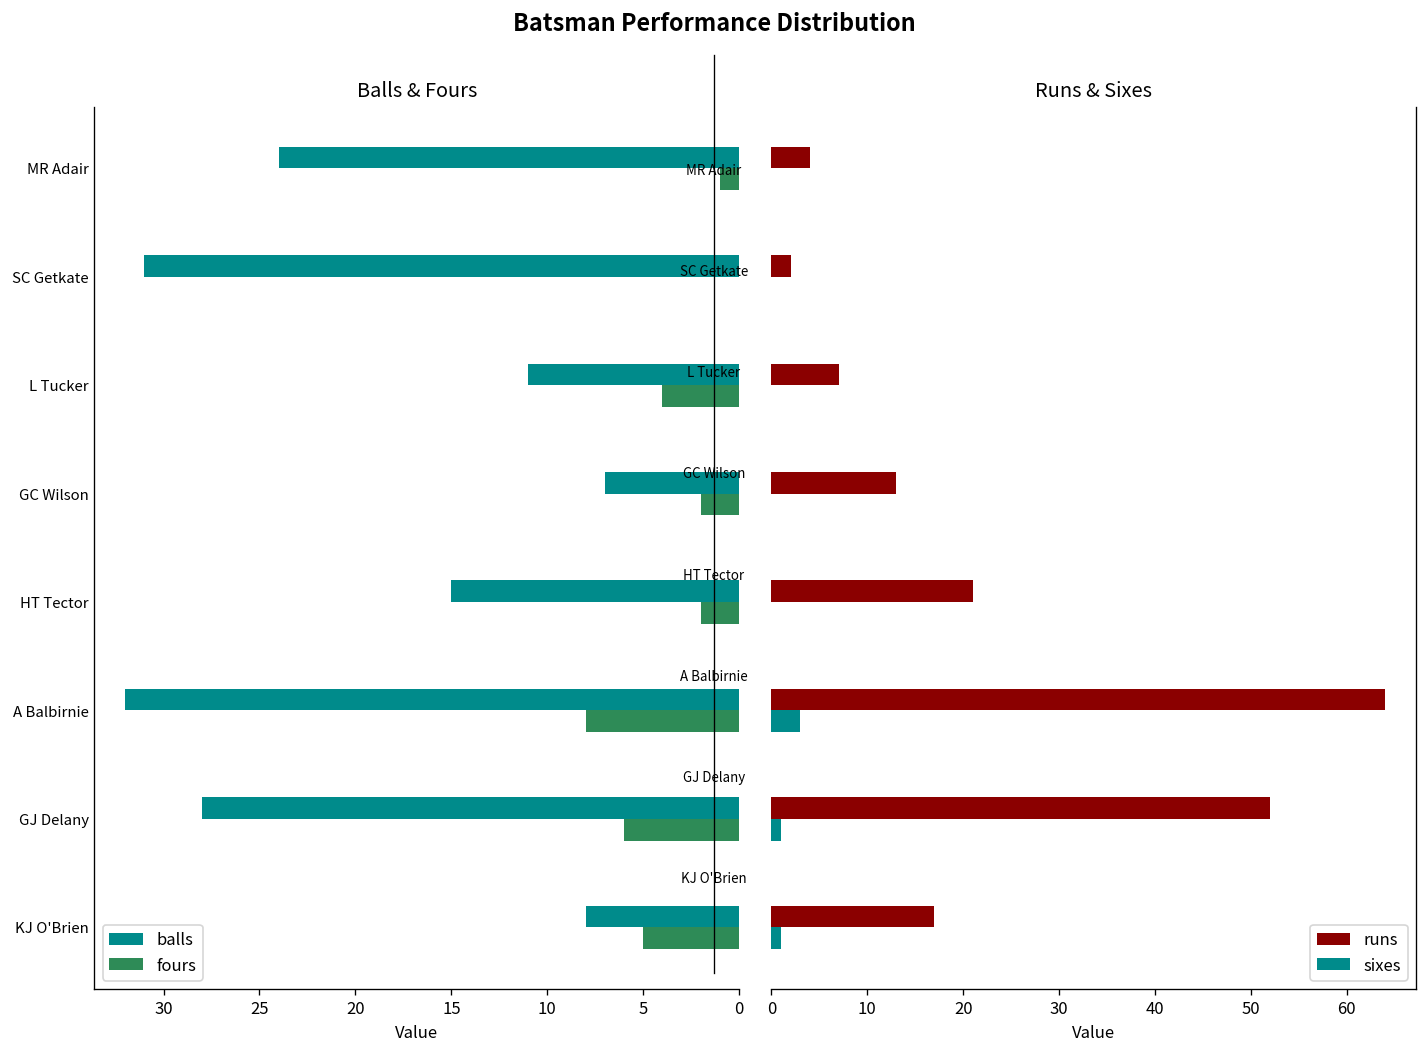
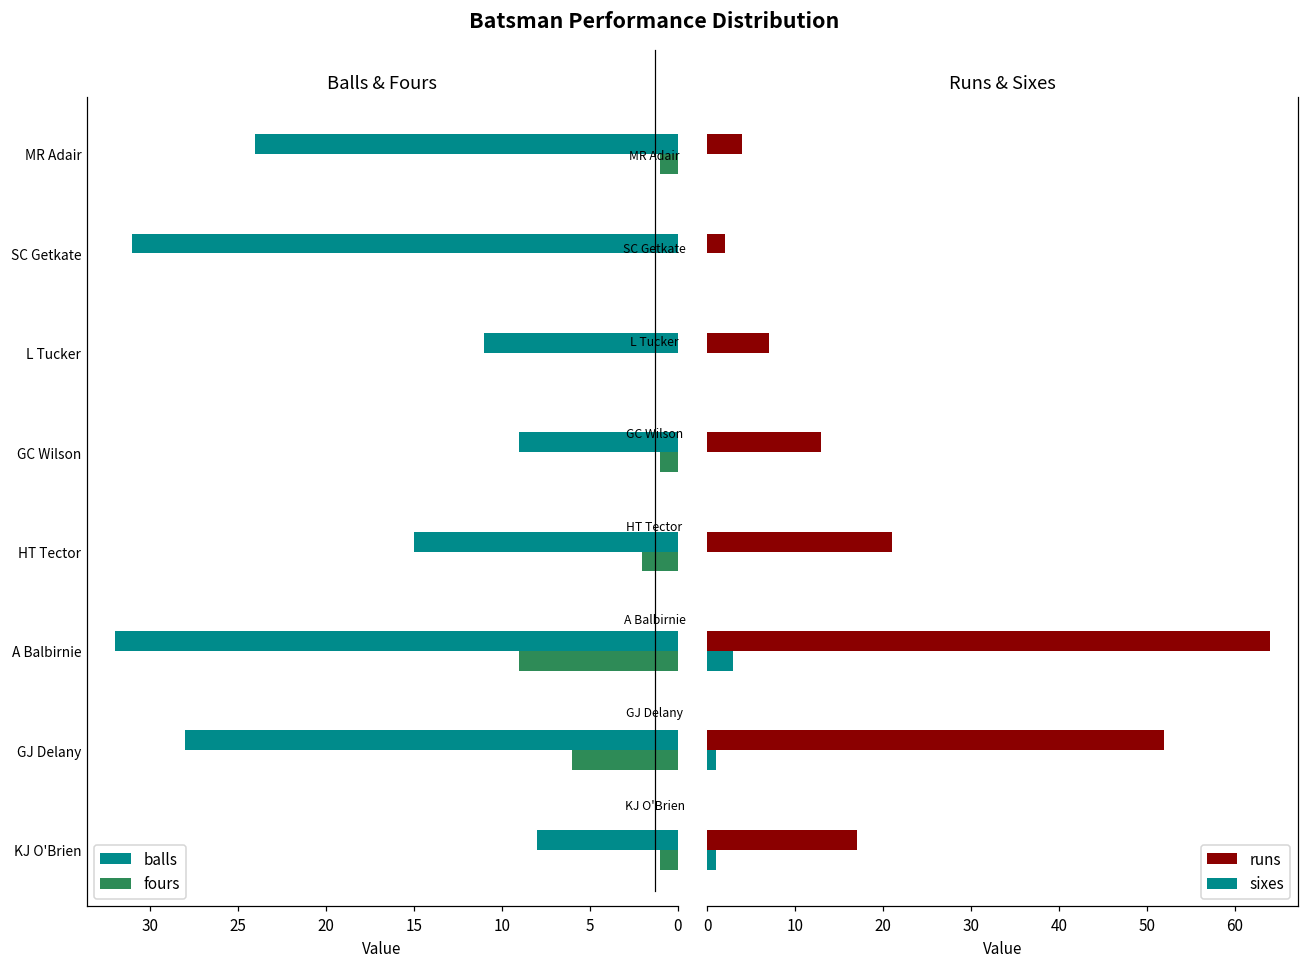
  {
    "Balls & Fours": {
      "balls": {
        "MR Adair": 24,
        "SC Getkate": 31,
        "L Tucker": 11,
-       "GC Wilson": 7,
+       "GC Wilson": 9,
        "HT Tector": 15,
        "A Balbirnie": 32,
        "GJ Delany": 28,
        "KJ O'Brien": 8
      },
      "fours": {
        "MR Adair": 1,
        "SC Getkate": 0,
-       "L Tucker": 4,
-       "GC Wilson": 2,
+       "L Tucker": 0,
+       "GC Wilson": 1,
        "HT Tector": 2,
-       "A Balbirnie": 8,
+       "A Balbirnie": 9,
        "GJ Delany": 6,
-       "KJ O'Brien": 5
+       "KJ O'Brien": 1
      }
    }
  }
